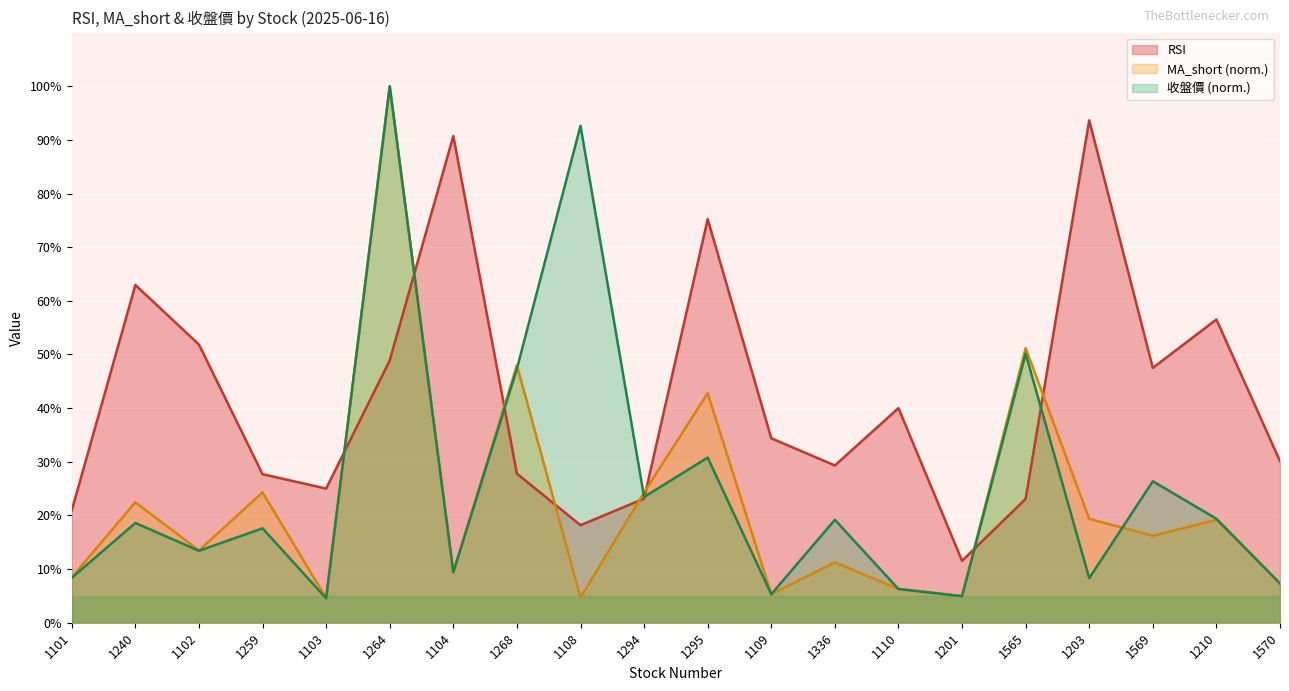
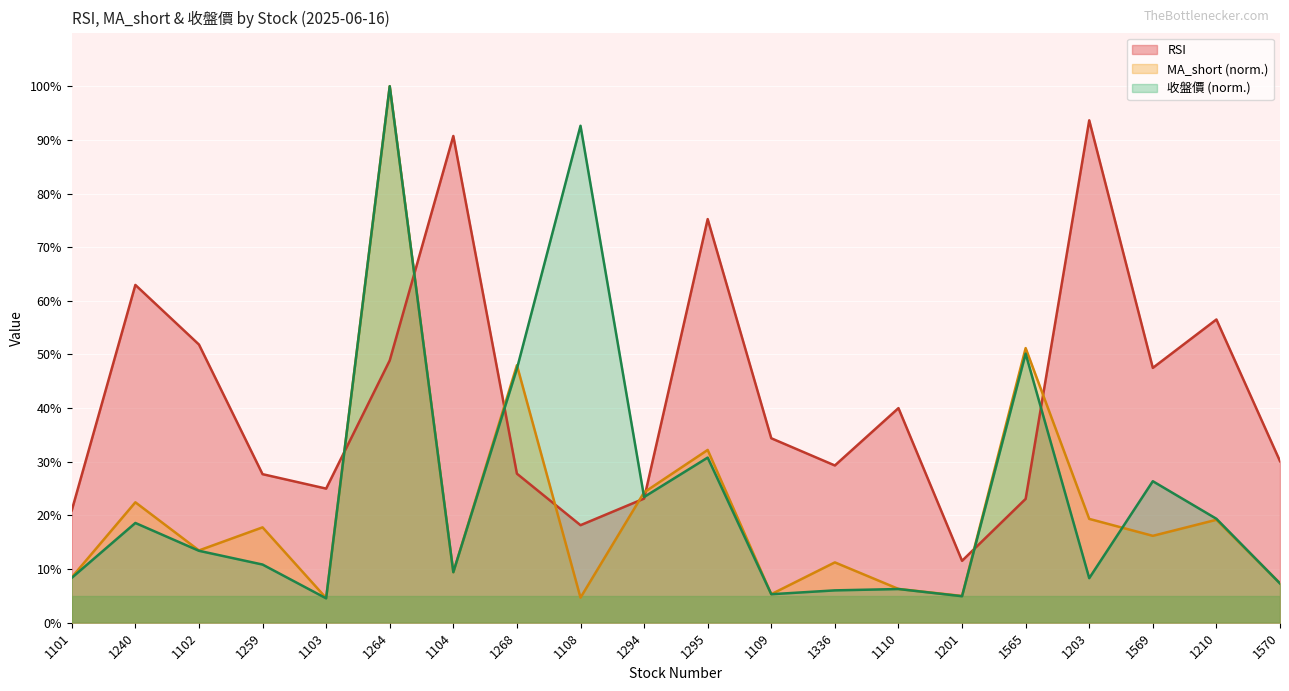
  {
    "RSI": {
      "1101": "21%",
      "1240": "63%",
      "1102": "52%",
      "1259": "28%",
      "1103": "25%",
      "1264": "49%",
      "1104": "91%",
      "1268": "28%",
      "1108": "18%",
      "1295": "75%",
      "1109": "34%",
      "1336": "29%",
      "1110": "40%",
      "1201": "12%",
      "1565": "23%",
      "1203": "94%",
      "1569": "48%",
      "1210": "57%",
      "1570": "30%"
    },
    "MA_short (norm.)": {
      "1240": "22%",
-     "1259": "24%",
+     "1259": "18%",
      "1268": "48%",
      "1108": "5%",
      "1294": "24%",
-     "1295": "43%",
+     "1295": "32%",
      "1336": "11%",
      "1565": "51%",
      "1203": "19%",
      "1569": "16%"
    },
    "收盤價 (norm.)": {
      "1240": "19%",
-     "1259": "18%",
+     "1259": "11%",
      "1268": "47%",
      "1108": "93%",
      "1295": "31%",
-     "1336": "19%",
+     "1336": "6%",
      "1565": "50%",
      "1203": "8%",
      "1569": "26%"
    }
  }
